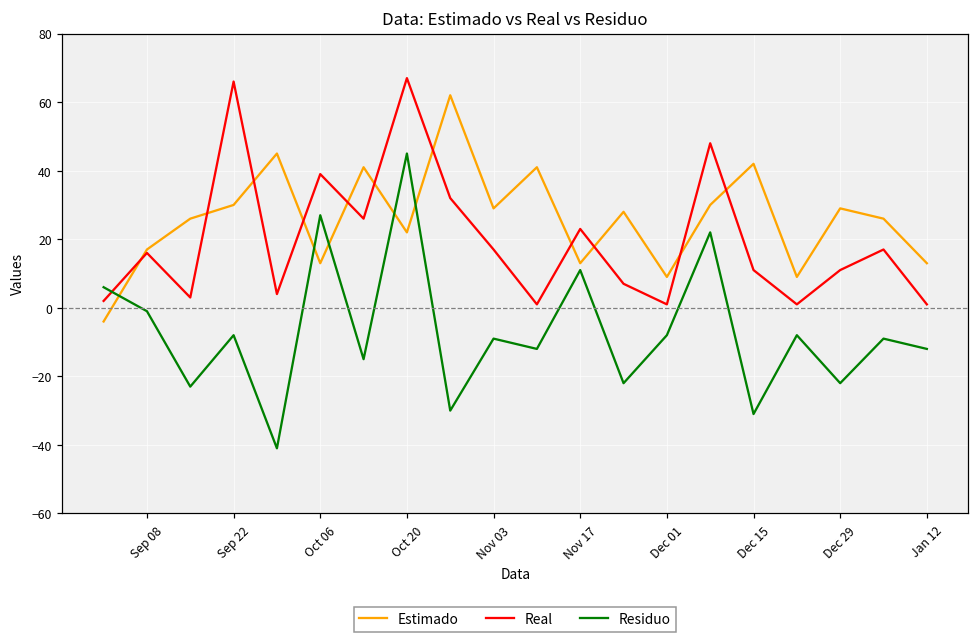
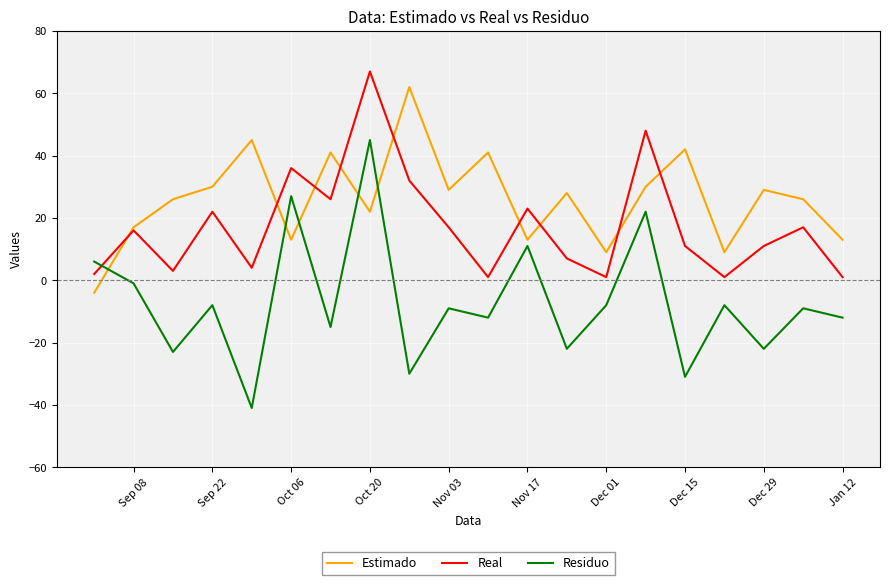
  {
    "Estimado": {
      "Sep 08": 17,
      "Sep 22": 30,
      "Oct 06": 13,
      "Oct 20": 22,
      "Nov 03": 29,
      "Nov 17": 13,
      "Dec 01": 9,
      "Dec 15": 42,
      "Dec 29": 29,
      "Jan 12": 13
    },
    "Real": {
      "Sep 08": 16,
-     "Sep 22": 66,
-     "Oct 06": 39,
+     "Sep 22": 22,
+     "Oct 06": 36,
      "Oct 20": 67,
      "Nov 03": 17,
      "Nov 17": 23,
      "Dec 01": 1,
      "Dec 15": 11,
      "Dec 29": 11,
      "Jan 12": 1
    },
    "Residuo": {
      "Sep 08": -1,
      "Sep 22": -8,
      "Oct 06": 27,
      "Oct 20": 45,
      "Nov 03": -9,
      "Nov 17": 11,
      "Dec 01": -8,
      "Dec 15": -31,
      "Dec 29": -22,
      "Jan 12": -12
    }
  }
